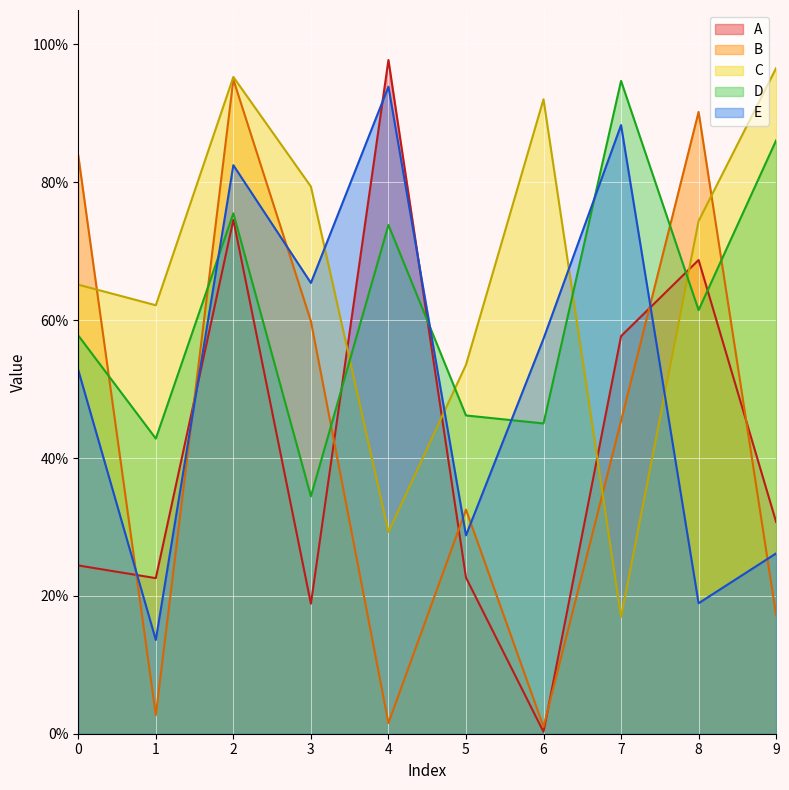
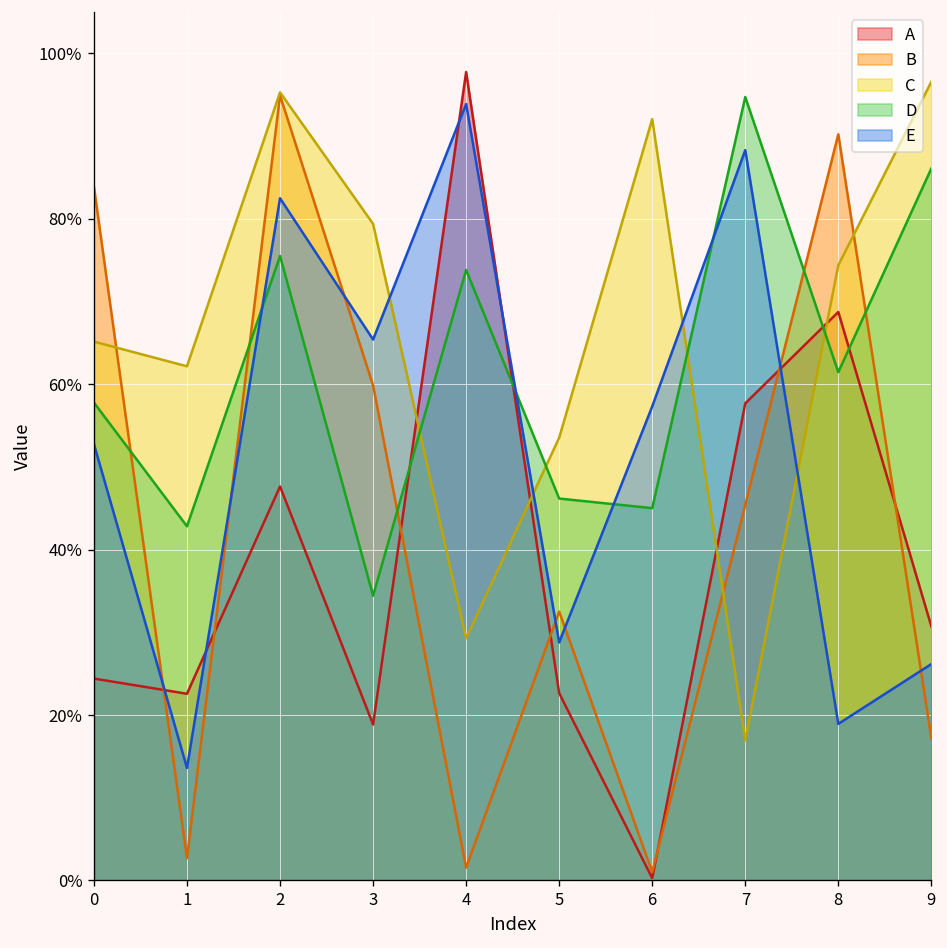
  {
    "A": {
      "0": "24%",
      "1": "23%",
-     "2": "75%",
+     "2": "48%",
      "3": "19%",
      "4": "98%",
      "5": "23%",
      "6": "0%",
      "7": "58%",
      "8": "69%",
      "9": "31%"
    },
    "D": {
      "0": "58%",
      "1": "43%",
      "2": "76%",
      "3": "34%",
      "4": "74%",
      "5": "46%",
      "6": "45%",
      "7": "95%",
      "8": "61%",
      "9": "86%"
    },
    "E": {
      "0": "53%",
      "1": "14%",
      "2": "82%",
      "3": "65%",
      "4": "94%",
      "5": "29%",
      "6": "57%",
      "7": "88%",
      "8": "19%",
      "9": "26%"
    }
  }
